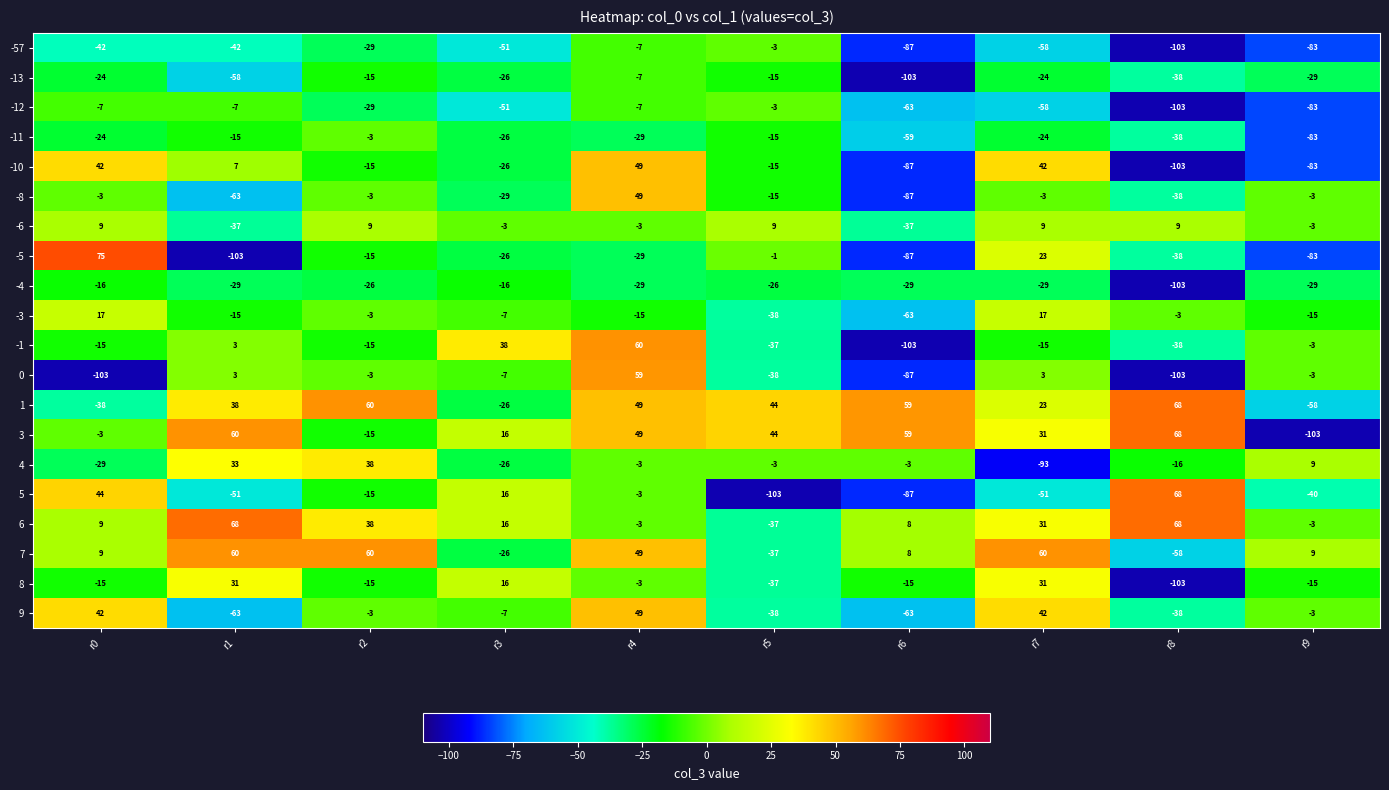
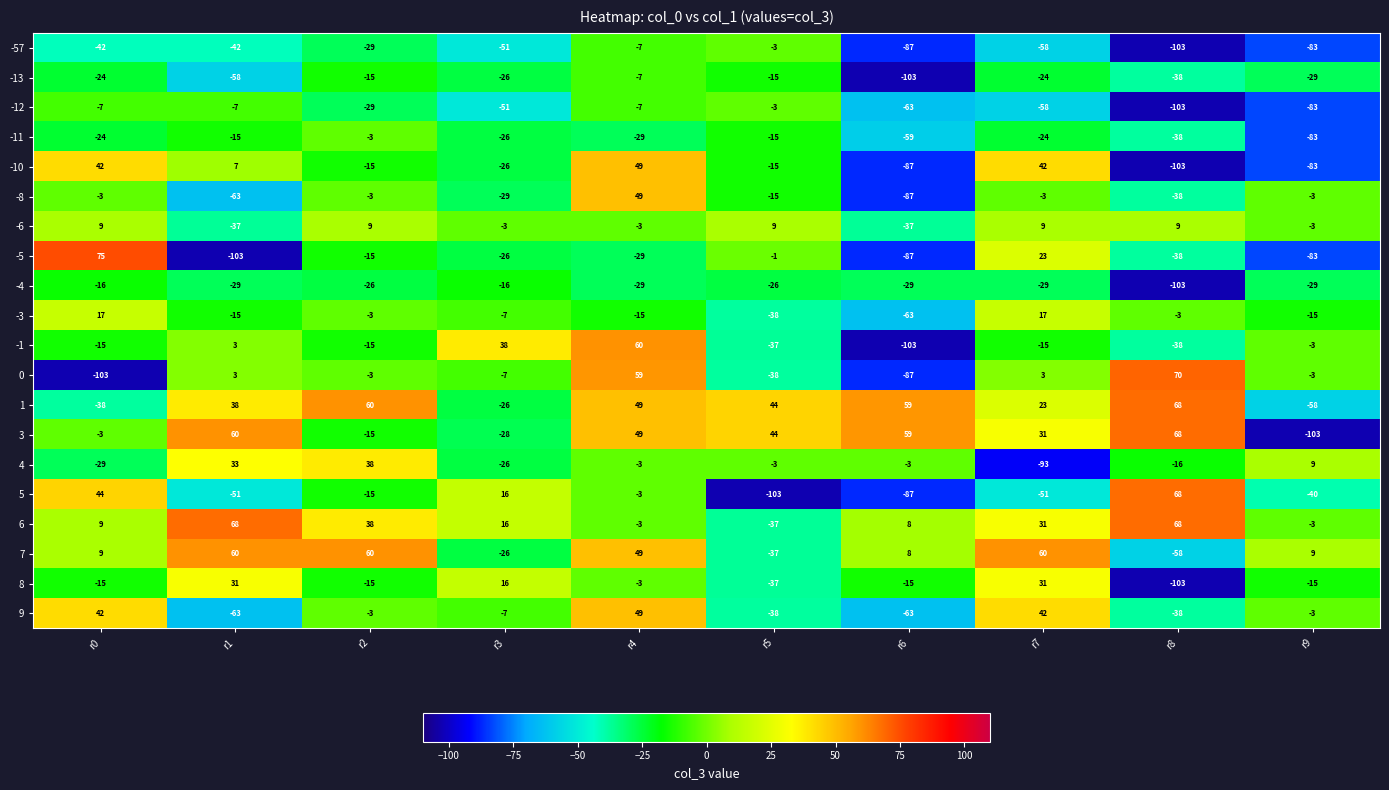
  {
    "-57": {
      "r0": -42,
      "r1": -42,
      "r2": -29,
      "r3": -51,
      "r4": -7,
      "r5": -3,
      "r6": -87,
      "r7": -58,
      "r8": -103,
      "r9": -83
    },
    "-13": {
      "r0": -24,
      "r1": -58,
      "r2": -15,
      "r3": -26,
      "r4": -7,
      "r5": -15,
      "r6": -103,
      "r7": -24,
      "r8": -38,
      "r9": -29
    },
    "-12": {
      "r0": -7,
      "r1": -7,
      "r2": -29,
      "r3": -51,
      "r4": -7,
      "r5": -3,
      "r6": -63,
      "r7": -58,
      "r8": -103,
      "r9": -83
    },
    "-11": {
      "r0": -24,
      "r1": -15,
      "r2": -3,
      "r3": -26,
      "r4": -29,
      "r5": -15,
      "r6": -59,
      "r7": -24,
      "r8": -38,
      "r9": -83
    },
    "-10": {
      "r0": 42,
      "r1": 7,
      "r2": -15,
      "r3": -26,
      "r4": 49,
      "r5": -15,
      "r6": -87,
      "r7": 42,
      "r8": -103,
      "r9": -83
    },
    "-8": {
      "r0": -3,
      "r1": -63,
      "r2": -3,
      "r3": -29,
      "r4": 49,
      "r5": -15,
      "r6": -87,
      "r7": -3,
      "r8": -38,
      "r9": -3
    },
    "-6": {
      "r0": 9,
      "r1": -37,
      "r2": 9,
      "r3": -3,
      "r4": -3,
      "r5": 9,
      "r6": -37,
      "r7": 9,
      "r8": 9,
      "r9": -3
    },
    "-5": {
      "r0": 75,
      "r1": -103,
      "r2": -15,
      "r3": -26,
      "r4": -29,
      "r5": -1,
      "r6": -87,
      "r7": 23,
      "r8": -38,
      "r9": -83
    },
    "-4": {
      "r0": -16,
      "r1": -29,
      "r2": -26,
      "r3": -16,
      "r4": -29,
      "r5": -26,
      "r6": -29,
      "r7": -29,
      "r8": -103,
      "r9": -29
    },
    "-3": {
      "r0": 17,
      "r1": -15,
      "r2": -3,
      "r3": -7,
      "r4": -15,
      "r5": -38,
      "r6": -63,
      "r7": 17,
      "r8": -3,
      "r9": -15
    },
    "-1": {
      "r0": -15,
      "r1": 3,
      "r2": -15,
      "r3": 38,
      "r4": 60,
      "r5": -37,
      "r6": -103,
      "r7": -15,
      "r8": -38,
      "r9": -3
    },
    "0": {
      "r0": -103,
      "r1": 3,
      "r2": -3,
      "r3": -7,
      "r4": 59,
      "r5": -38,
      "r6": -87,
      "r7": 3,
-     "r8": -103,
+     "r8": 70,
      "r9": -3
    },
    "1": {
      "r0": -38,
      "r1": 38,
      "r2": 60,
      "r3": -26,
      "r4": 49,
      "r5": 44,
      "r6": 59,
      "r7": 23,
      "r8": 68,
      "r9": -58
    },
    "3": {
      "r0": -3,
      "r1": 60,
      "r2": -15,
-     "r3": 16,
+     "r3": -28,
      "r4": 49,
      "r5": 44,
      "r6": 59,
      "r7": 31,
      "r8": 68,
      "r9": -103
    },
    "4": {
      "r0": -29,
      "r1": 33,
      "r2": 38,
      "r3": -26,
      "r4": -3,
      "r5": -3,
      "r6": -3,
      "r7": -93,
      "r8": -16,
      "r9": 9
    },
    "5": {
      "r0": 44,
      "r1": -51,
      "r2": -15,
      "r3": 16,
      "r4": -3,
      "r5": -103,
      "r6": -87,
      "r7": -51,
      "r8": 68,
      "r9": -40
    },
    "6": {
      "r0": 9,
      "r1": 68,
      "r2": 38,
      "r3": 16,
      "r4": -3,
      "r5": -37,
      "r6": 8,
      "r7": 31,
      "r8": 68,
      "r9": -3
    },
    "7": {
      "r0": 9,
      "r1": 60,
      "r2": 60,
      "r3": -26,
      "r4": 49,
      "r5": -37,
      "r6": 8,
      "r7": 60,
      "r8": -58,
      "r9": 9
    },
    "8": {
      "r0": -15,
      "r1": 31,
      "r2": -15,
      "r3": 16,
      "r4": -3,
      "r5": -37,
      "r6": -15,
      "r7": 31,
      "r8": -103,
      "r9": -15
    },
    "9": {
      "r0": 42,
      "r1": -63,
      "r2": -3,
      "r3": -7,
      "r4": 49,
      "r5": -38,
      "r6": -63,
      "r7": 42,
      "r8": -38,
      "r9": -3
    }
  }
